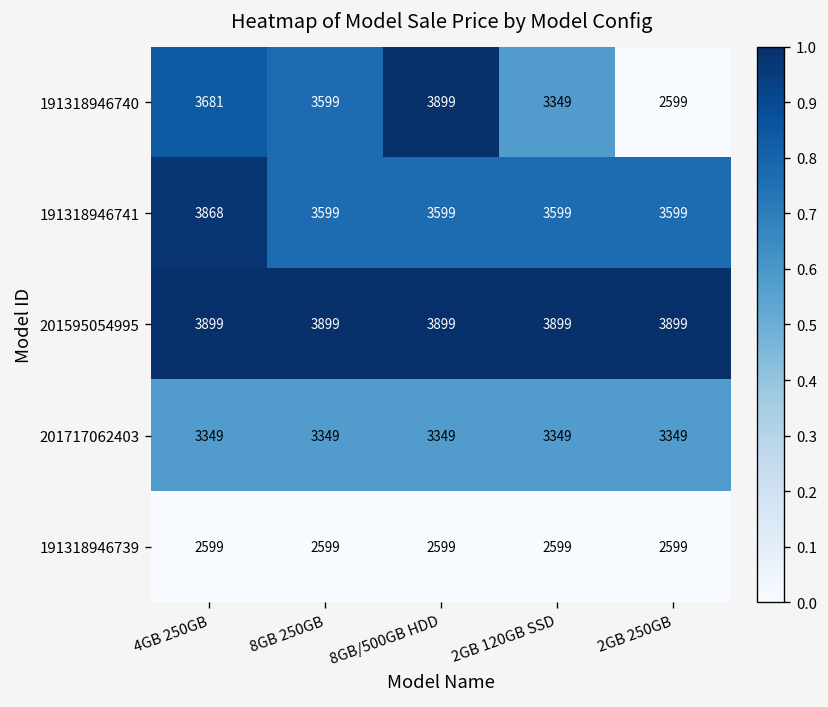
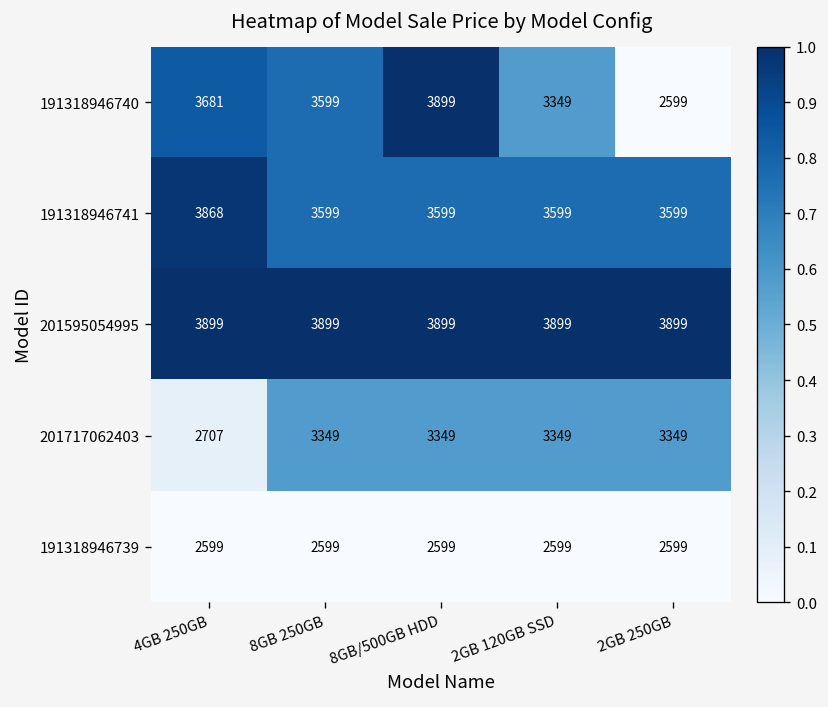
  {
    "191318946740": {
      "4GB 250GB": 3681,
      "8GB 250GB": 3599,
      "8GB/500GB HDD": 3899,
      "2GB 120GB SSD": 3349,
      "2GB 250GB": 2599
    },
    "191318946741": {
      "4GB 250GB": 3868,
      "8GB 250GB": 3599,
      "8GB/500GB HDD": 3599,
      "2GB 120GB SSD": 3599,
      "2GB 250GB": 3599
    },
    "201595054995": {
      "4GB 250GB": 3899,
      "8GB 250GB": 3899,
      "8GB/500GB HDD": 3899,
      "2GB 120GB SSD": 3899,
      "2GB 250GB": 3899
    },
    "201717062403": {
-     "4GB 250GB": 3349,
+     "4GB 250GB": 2707,
      "8GB 250GB": 3349,
      "8GB/500GB HDD": 3349,
      "2GB 120GB SSD": 3349,
      "2GB 250GB": 3349
    },
    "191318946739": {
      "4GB 250GB": 2599,
      "8GB 250GB": 2599,
      "8GB/500GB HDD": 2599,
      "2GB 120GB SSD": 2599,
      "2GB 250GB": 2599
    }
  }
